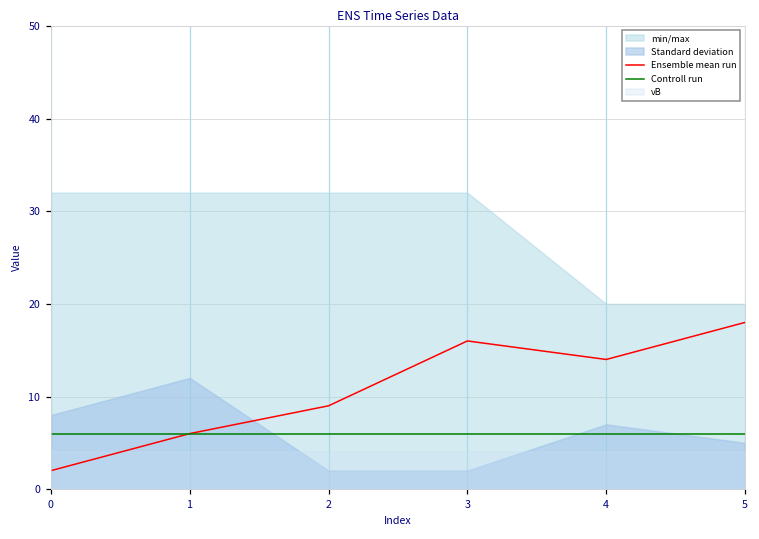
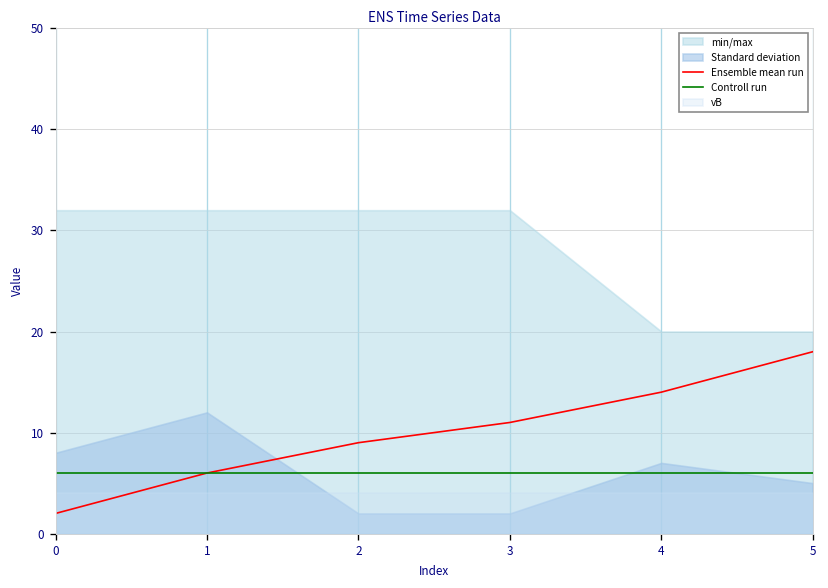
  {
    "Ensemble mean run": {
      "0": 2,
      "2": 9,
-     "3": 16,
+     "3": 11,
      "4": 14,
      "5": 18
    },
    "Controll run": {
      "0": 6,
      "2": 6,
      "3": 6,
      "4": 6,
      "5": 6
    }
  }
